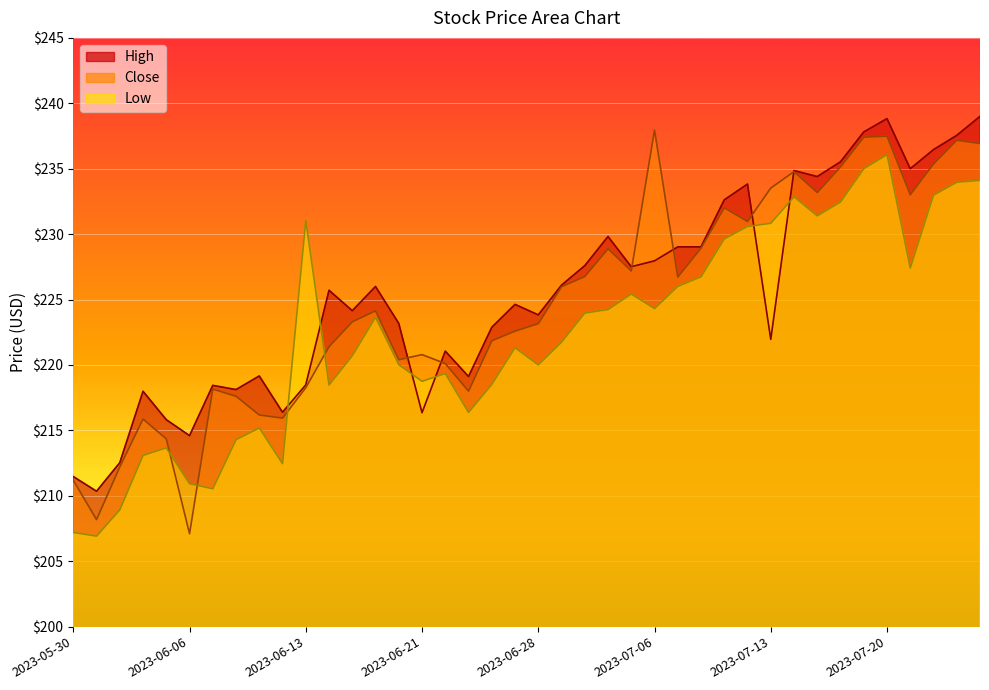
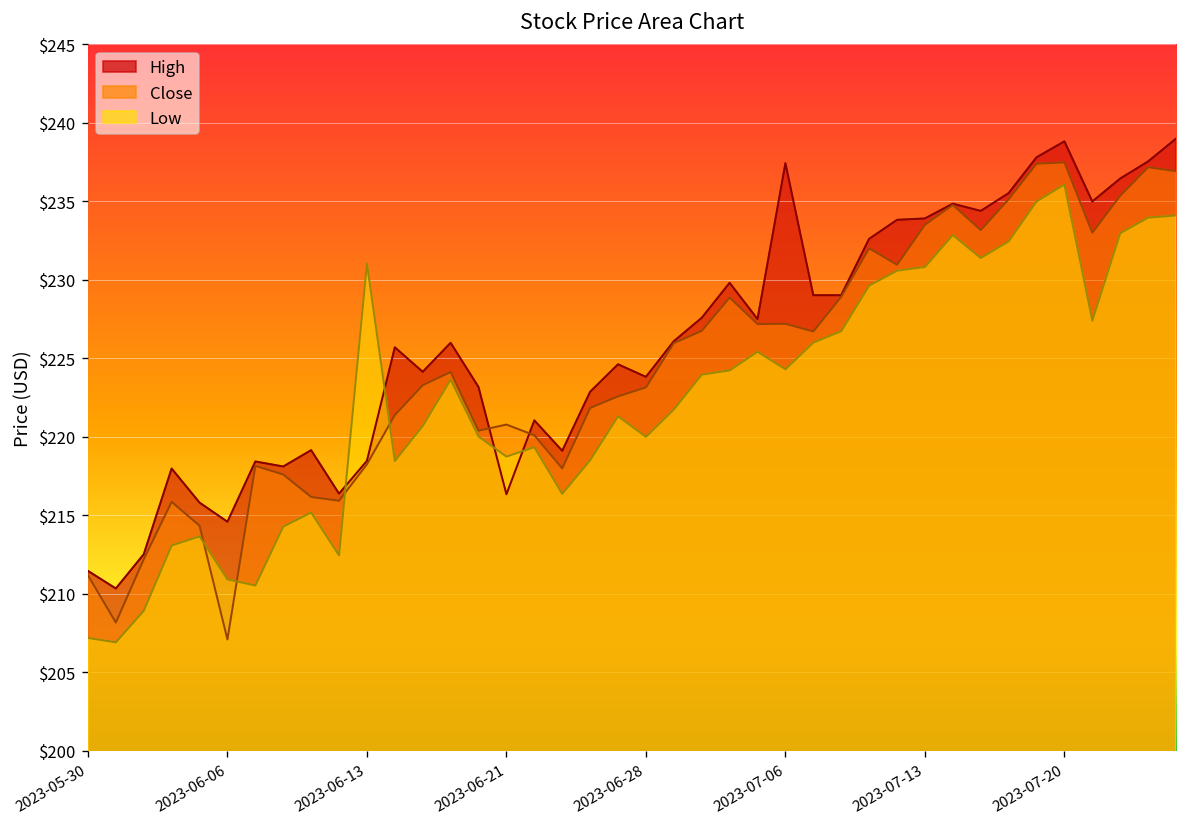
  {
    "High": {
      "2023-05-30": "$211.5",
      "2023-06-06": "$214.6",
      "2023-06-13": "$218.5",
      "2023-06-21": "$216.4",
      "2023-06-28": "$223.8",
-     "2023-07-06": "$228.0",
-     "2023-07-13": "$222.0",
+     "2023-07-06": "$237.4",
+     "2023-07-13": "$233.9",
      "2023-07-20": "$238.8"
    },
    "Close": {
      "2023-05-30": "$211.2",
      "2023-06-06": "$207.1",
      "2023-06-13": "$218.3",
      "2023-06-21": "$220.8",
      "2023-06-28": "$223.2",
-     "2023-07-06": "$238.0",
+     "2023-07-06": "$227.2",
      "2023-07-13": "$233.5",
      "2023-07-20": "$237.5"
    },
    "Low": {
      "2023-05-30": "$207.2",
      "2023-06-06": "$210.9",
      "2023-06-13": "$231.1",
      "2023-06-21": "$218.8",
      "2023-06-28": "$220.0",
      "2023-07-06": "$224.3",
      "2023-07-13": "$230.8",
      "2023-07-20": "$236.1"
    }
  }
